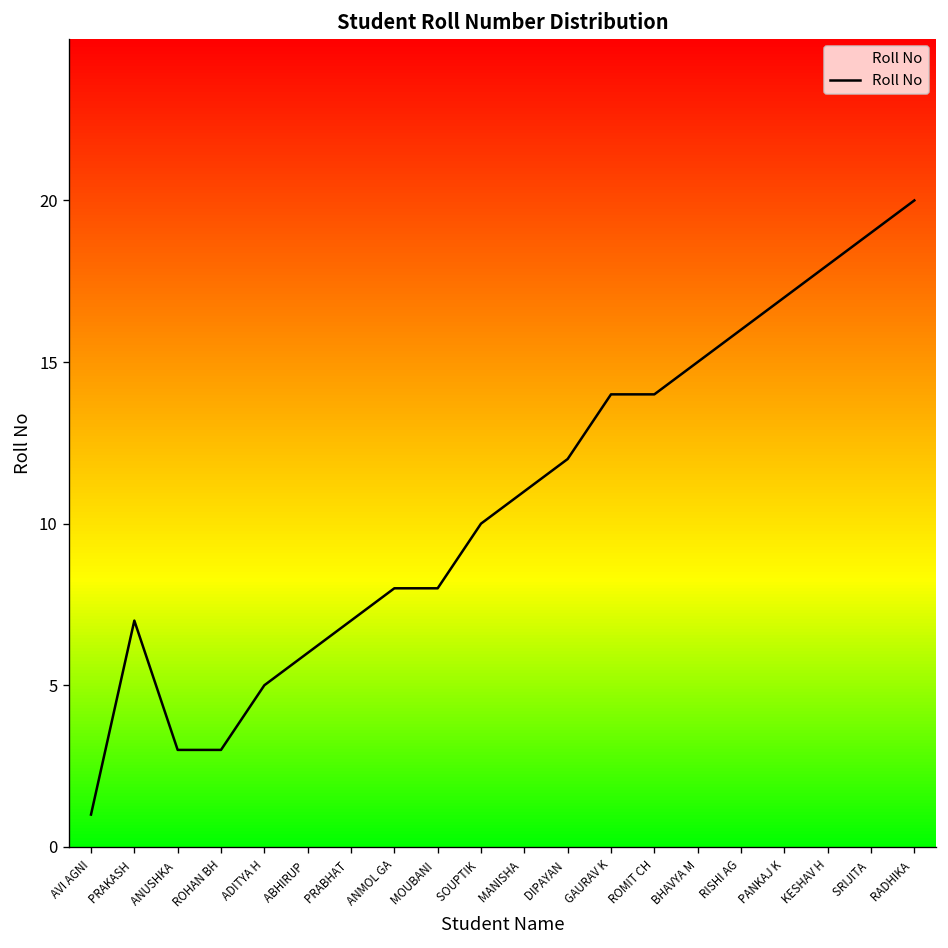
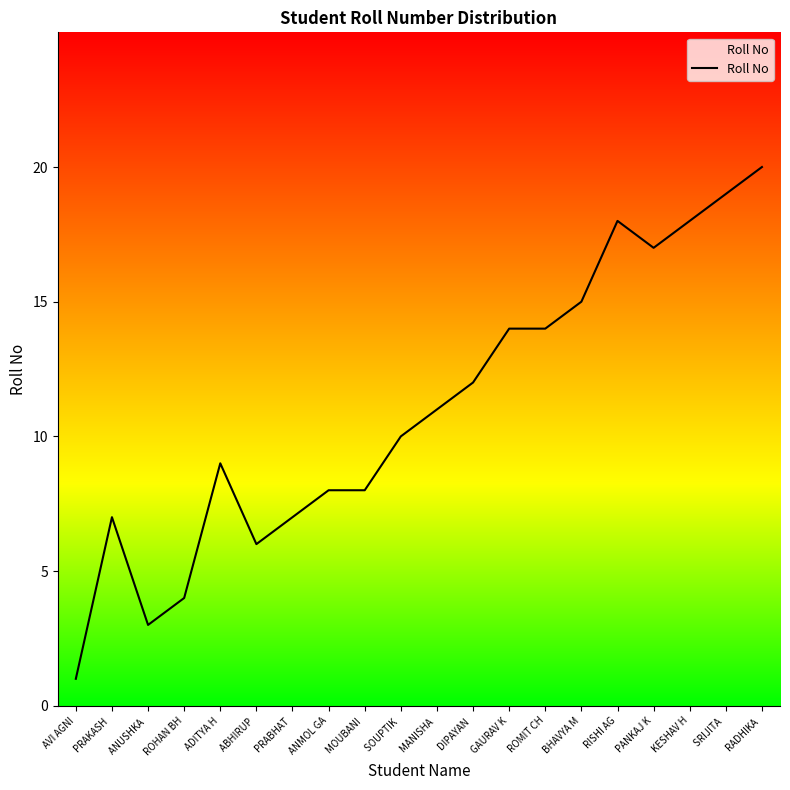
  {
    "AVI AGNI": 1,
    "PRAKASH": 7,
    "ANUSHKA": 3,
-   "ROHAN BH": 3,
-   "ADITYA H": 5,
+   "ROHAN BH": 4,
+   "ADITYA H": 9,
    "ABHIRUP": 6,
    "PRABHAT": 7,
    "ANMOL GA": 8,
    "MOUBANI": 8,
    "SOUPTIK": 10,
    "MANISHA": 11,
    "DIPAYAN": 12,
    "GAURAV K": 14,
    "ROMIT CH": 14,
    "BHAVYA M": 15,
-   "RISHI AG": 16,
+   "RISHI AG": 18,
    "PANKAJ K": 17,
    "KESHAV H": 18,
    "SRIJITA": 19,
    "RADHIKA": 20
  }
